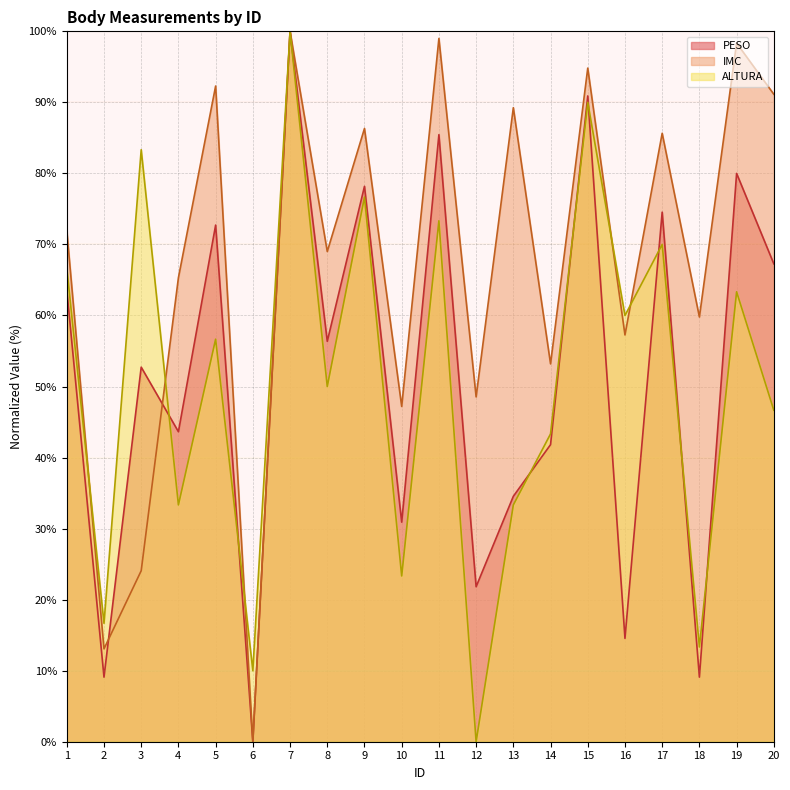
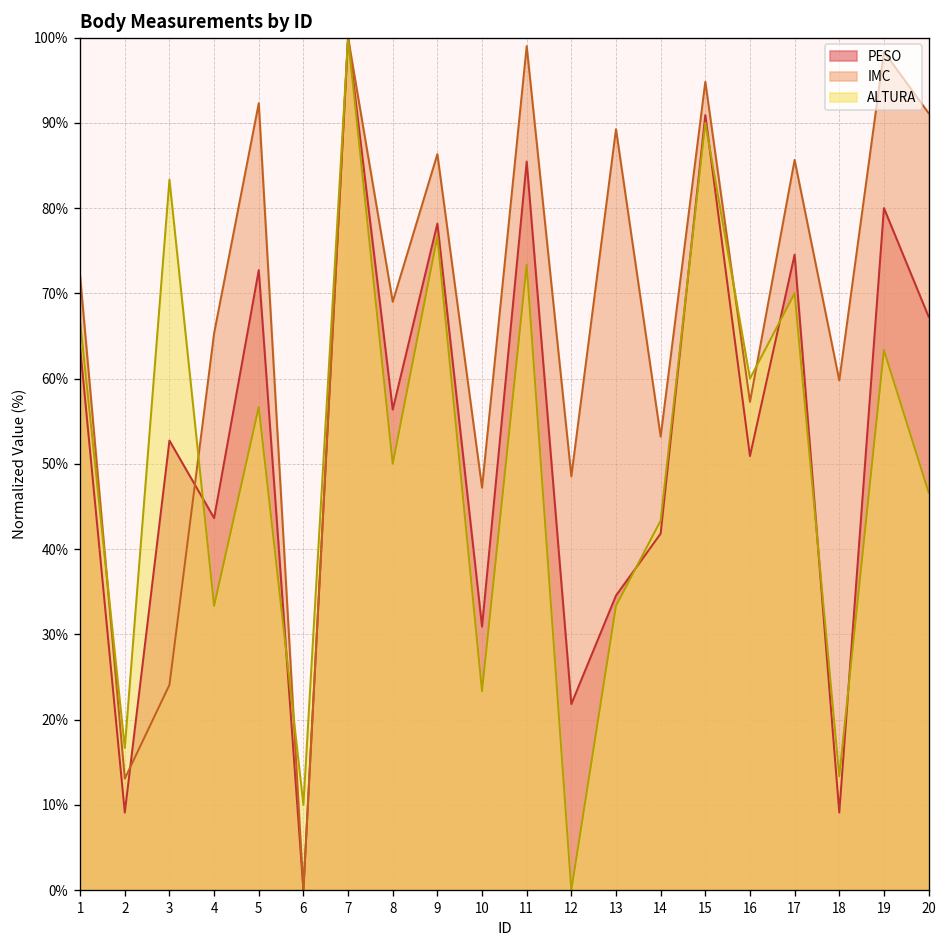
  {
    "PESO": {
      "1": "64%",
      "2": "9%",
      "3": "53%",
      "4": "44%",
      "5": "73%",
      "8": "56%",
      "9": "78%",
      "10": "31%",
      "11": "85%",
      "12": "22%",
      "13": "35%",
      "14": "42%",
      "15": "91%",
-     "16": "15%",
+     "16": "51%",
      "17": "75%",
      "18": "9%",
      "19": "80%",
      "20": "67%"
    }
  }
